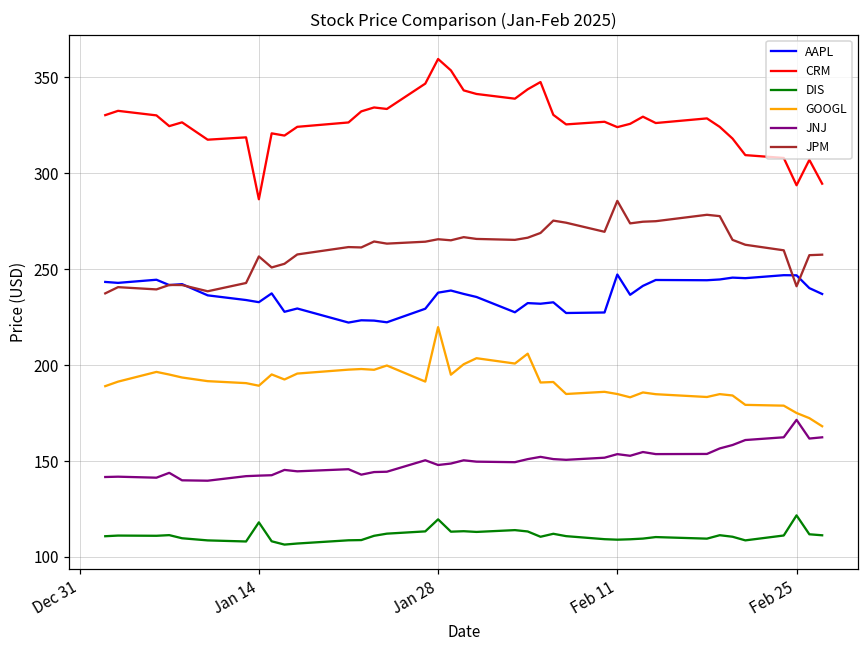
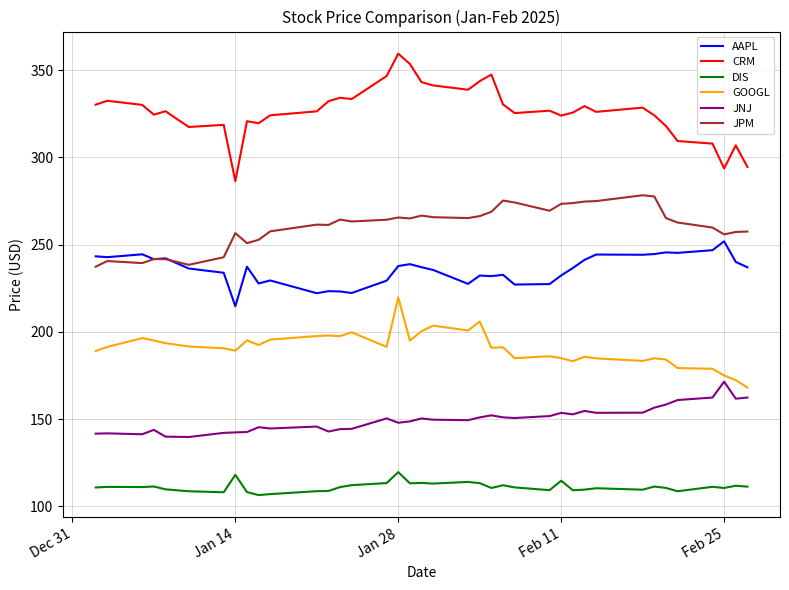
  {
    "AAPL": {
-     "Jan 14": 233,
+     "Jan 14": 215,
      "Jan 28": 238,
-     "Feb 11": 247,
-     "Feb 25": 247
+     "Feb 11": 232,
+     "Feb 25": 252
    },
    "CRM": {
      "Jan 14": 286,
      "Jan 28": 359,
      "Feb 11": 324,
      "Feb 25": 294
    },
    "DIS": {
      "Jan 14": 118,
      "Jan 28": 120,
-     "Feb 11": 109,
-     "Feb 25": 122
+     "Feb 11": 115,
+     "Feb 25": 111
    },
    "GOOGL": {
      "Jan 14": 189,
      "Jan 28": 220,
      "Feb 11": 185,
      "Feb 25": 175
    },
    "JNJ": {
      "Jan 14": 142,
      "Jan 28": 148,
      "Feb 11": 154,
      "Feb 25": 171
    },
    "JPM": {
      "Jan 14": 257,
      "Jan 28": 266,
-     "Feb 11": 285,
-     "Feb 25": 241
+     "Feb 11": 273,
+     "Feb 25": 256
    }
  }
